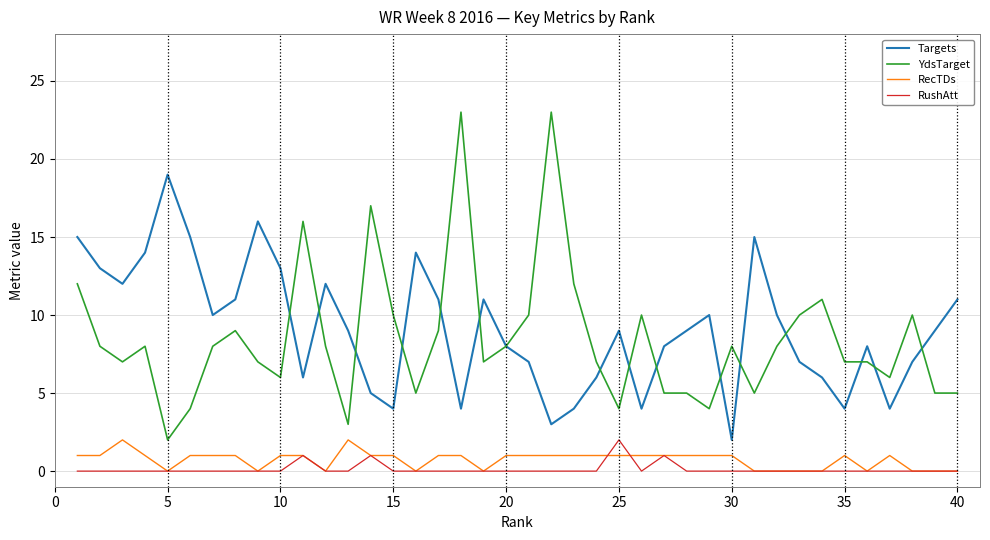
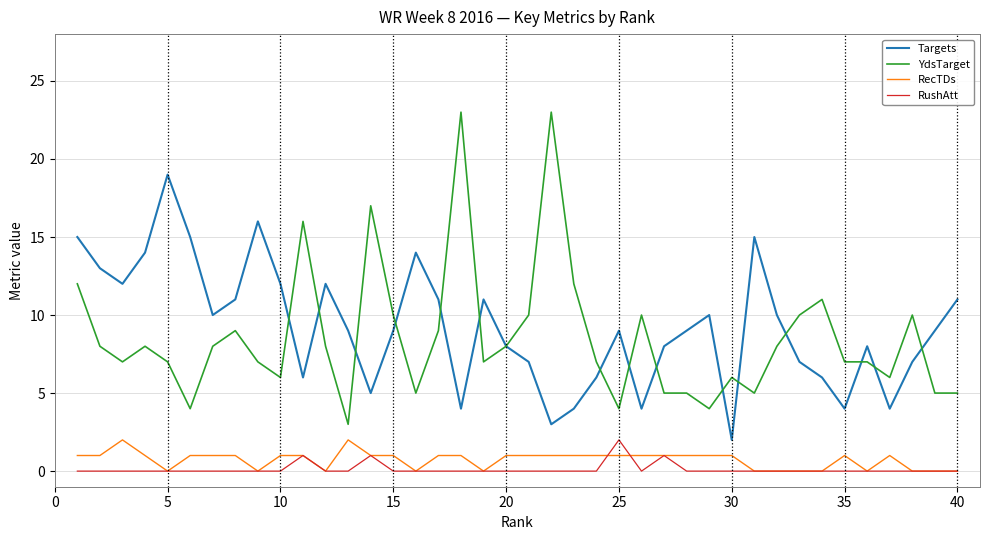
  {
    "Targets": {
      "5": 19,
-     "10": 13,
-     "15": 4,
+     "10": 12,
+     "15": 9,
      "25": 9,
      "30": 2,
      "35": 4,
      "40": 11
    },
    "YdsTarget": {
-     "5": 2,
+     "5": 7,
      "10": 6,
      "15": 10,
      "25": 4,
-     "30": 8,
+     "30": 6,
      "35": 7,
      "40": 5
    },
    "RecTDs": {
      "10": 1,
      "15": 1,
      "20": 1,
      "25": 1,
      "30": 1,
      "35": 1
    },
    "RushAtt": {
      "10": 0,
      "15": 0,
      "20": 0,
      "25": 2,
      "30": 0,
      "35": 0
    }
  }
